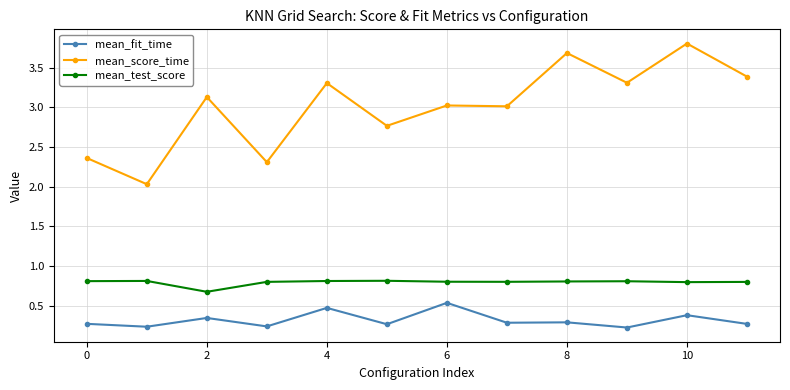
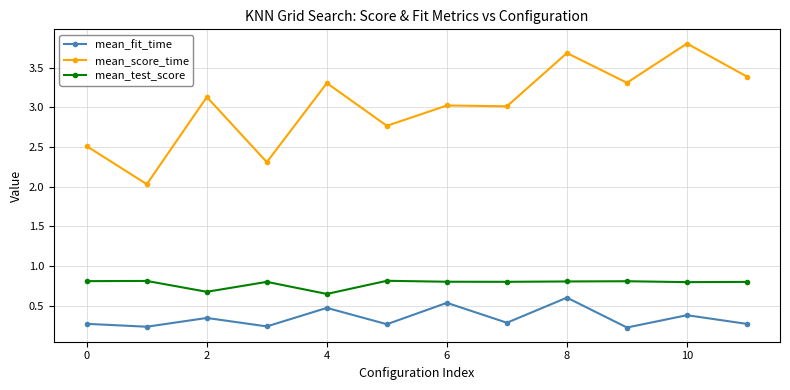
  {
    "mean_fit_time": {
      "0": 0.3,
      "2": 0.3,
      "4": 0.5,
      "6": 0.5,
-     "8": 0.3,
+     "8": 0.6,
      "10": 0.4
    },
    "mean_score_time": {
-     "0": 2.4,
+     "0": 2.5,
      "2": 3.1,
      "4": 3.3,
      "6": 3.0,
      "8": 3.7,
      "10": 3.8
    },
    "mean_test_score": {
      "0": 0.8,
      "2": 0.7,
-     "4": 0.8,
+     "4": 0.6,
      "6": 0.8,
      "8": 0.8,
      "10": 0.8
    }
  }
